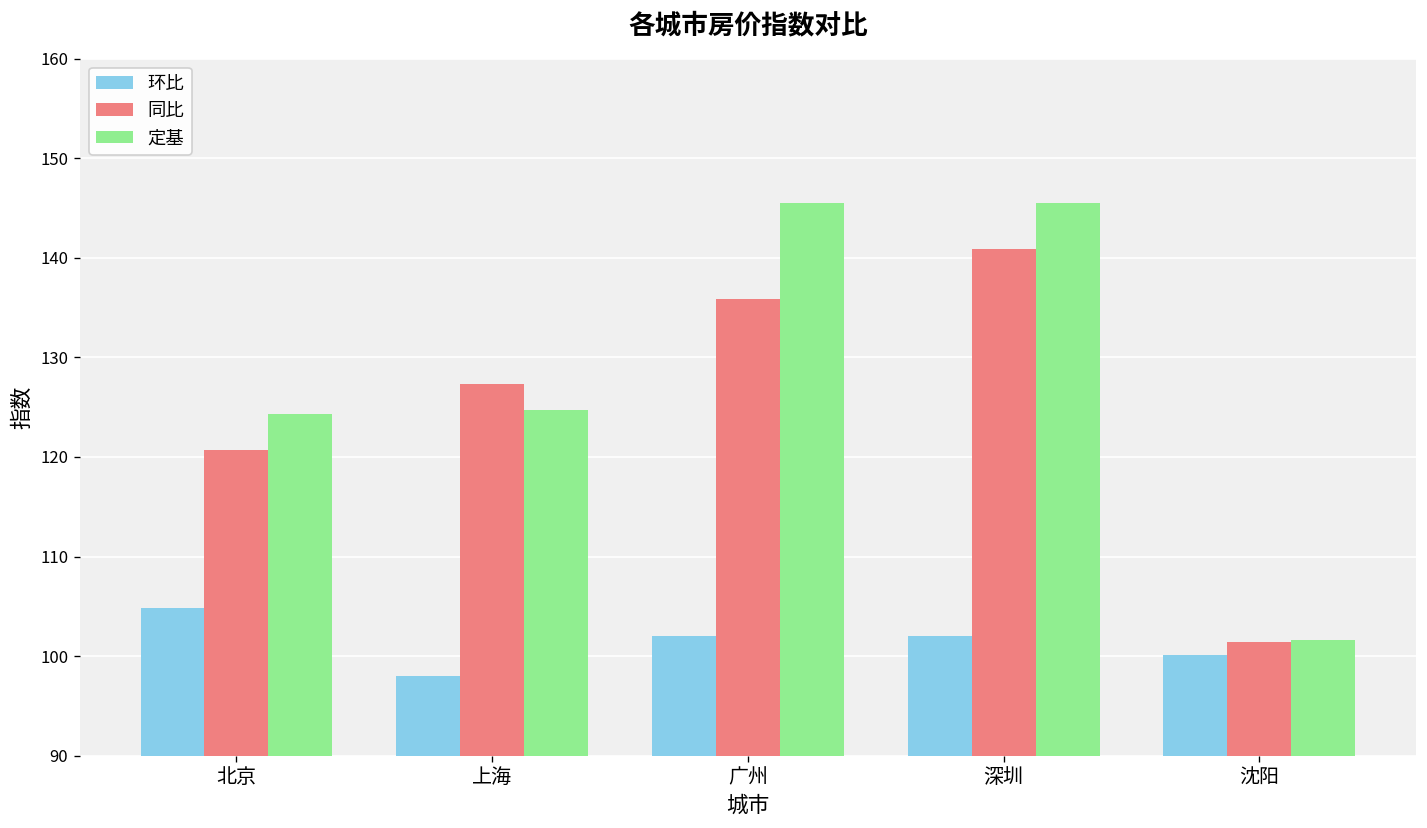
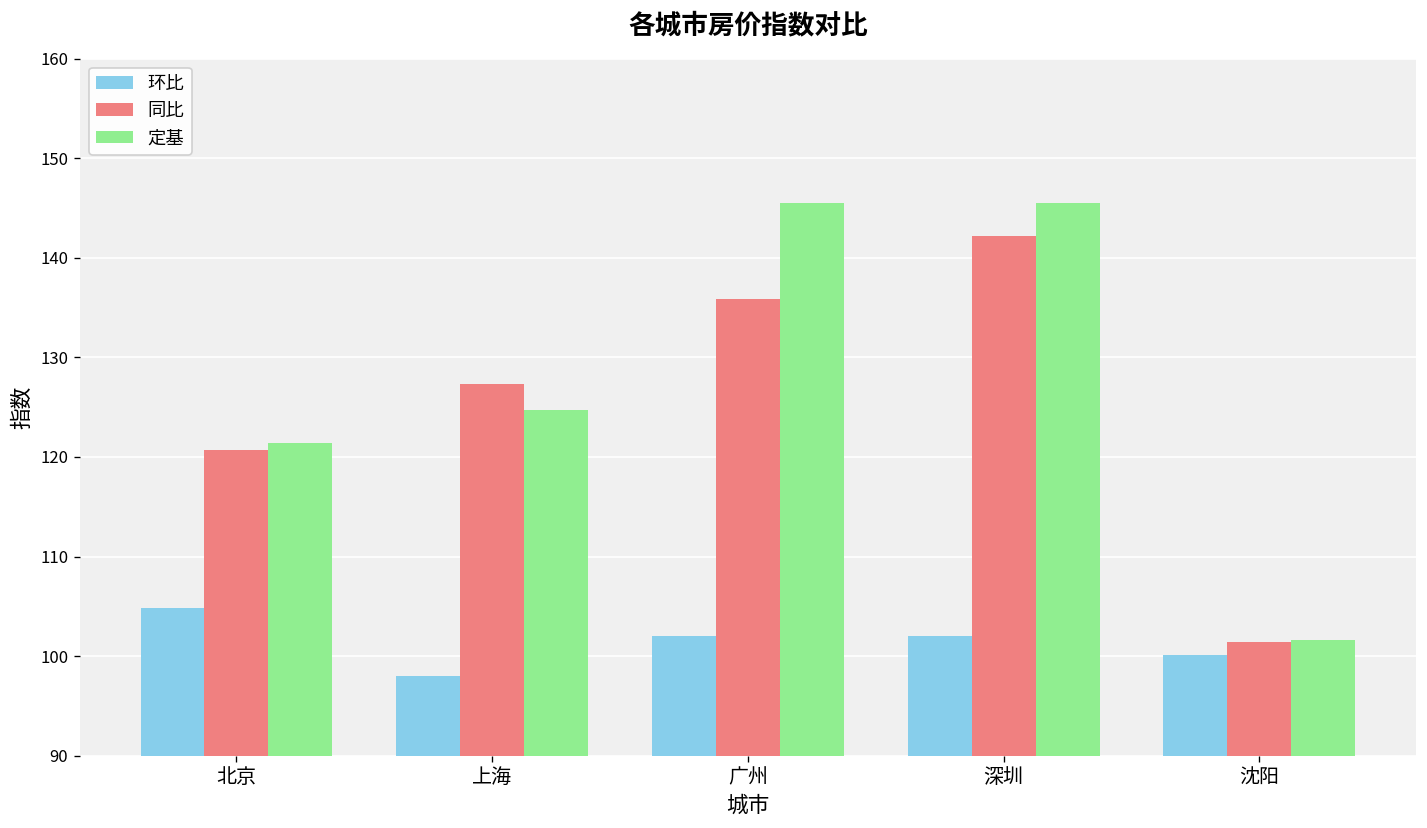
  {
    "环比": {
      "北京": 105,
      "上海": 98,
      "广州": 102,
      "深圳": 102,
      "沈阳": 100
    },
    "同比": {
      "北京": 121,
      "上海": 127,
      "广州": 136,
-     "深圳": 141,
+     "深圳": 142,
      "沈阳": 101
    },
    "定基": {
-     "北京": 124,
+     "北京": 121,
      "上海": 125,
      "广州": 146,
      "深圳": 146,
      "沈阳": 102
    }
  }
